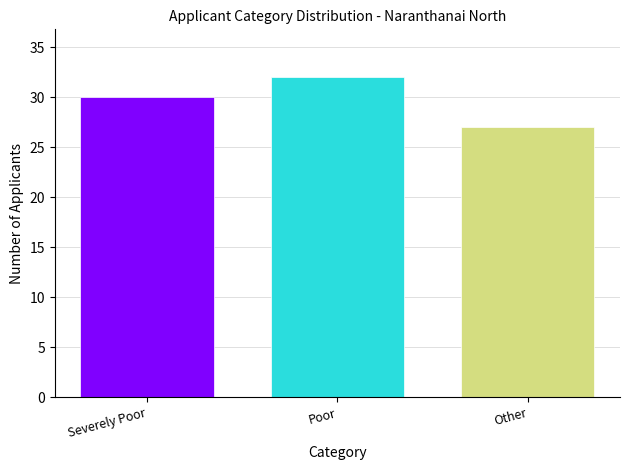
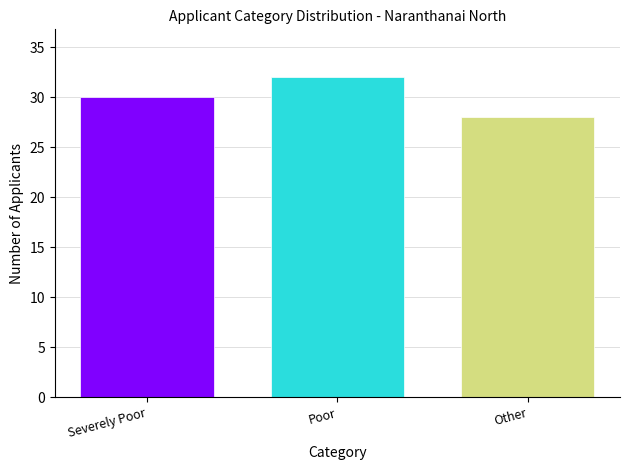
  {
    "Severely Poor": 30,
    "Poor": 32,
-   "Other": 27
+   "Other": 28
  }
